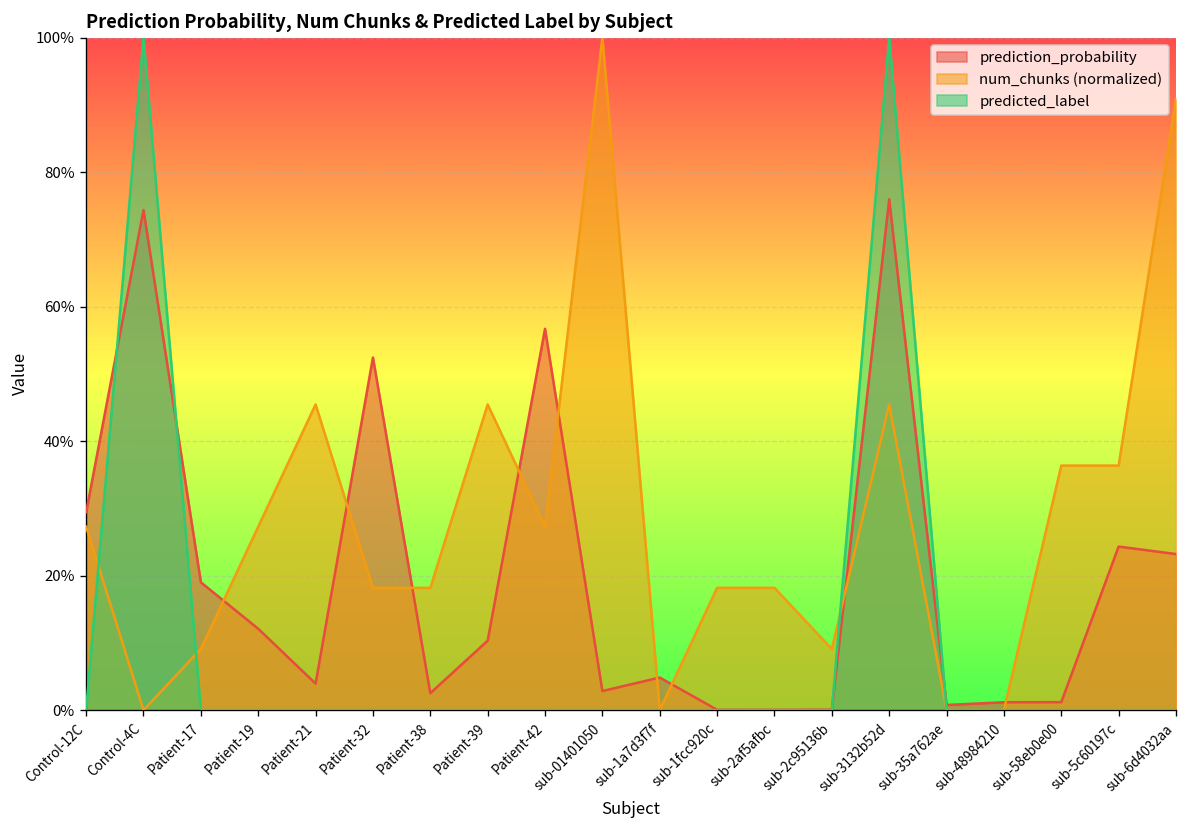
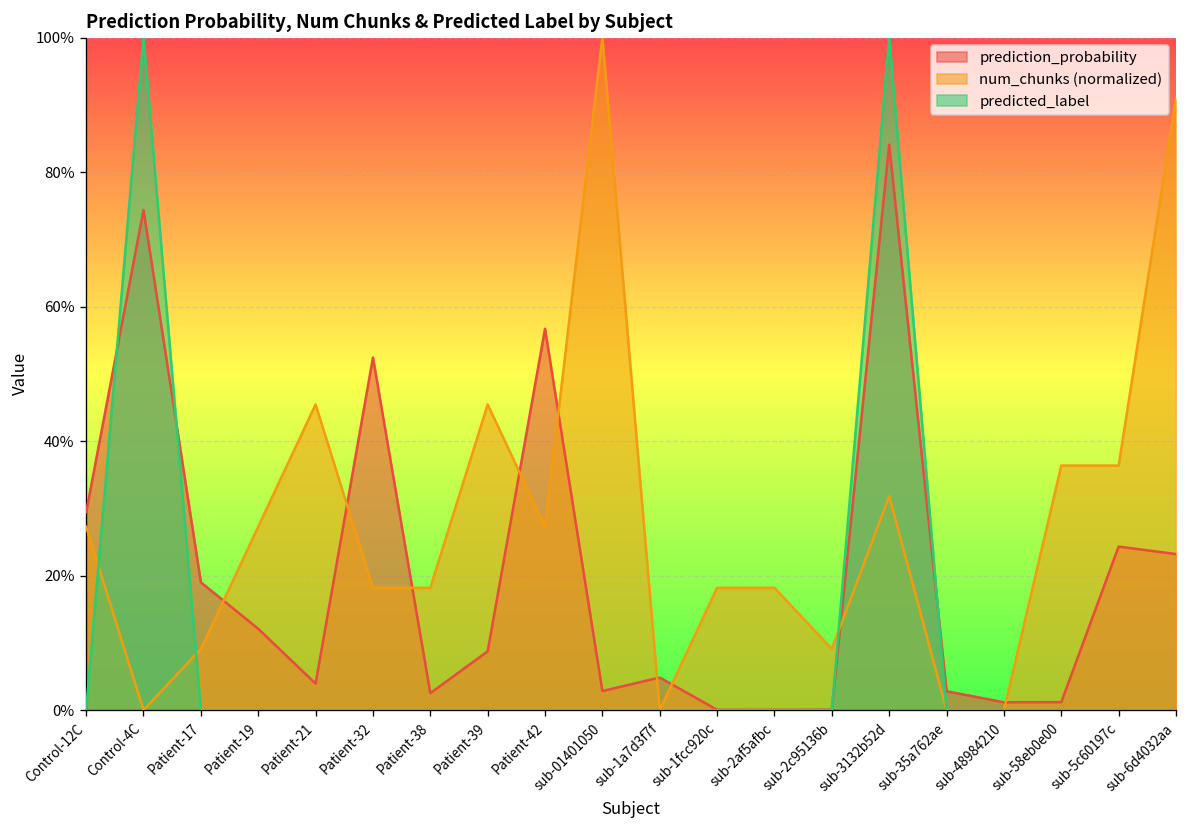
  {
    "prediction_probability": {
      "Control-12C": "29%",
      "Control-4C": "74%",
      "Patient-17": "19%",
      "Patient-19": "12%",
      "Patient-21": "4%",
      "Patient-32": "52%",
      "Patient-38": "3%",
-     "Patient-39": "10%",
+     "Patient-39": "9%",
      "Patient-42": "57%",
      "sub-01401050": "3%",
      "sub-1a7d3f7f": "5%",
-     "sub-3132b52d": "76%",
-     "sub-35a762ae": "1%",
+     "sub-3132b52d": "84%",
+     "sub-35a762ae": "3%",
      "sub-48984210": "1%",
      "sub-58eb0e00": "1%",
      "sub-5c60197c": "24%",
      "sub-6d4032aa": "23%"
    },
    "num_chunks (normalized)": {
      "Control-12C": "27%",
      "Control-4C": "0%",
      "Patient-17": "9%",
      "Patient-19": "27%",
      "Patient-21": "45%",
      "Patient-32": "18%",
      "Patient-38": "18%",
      "Patient-39": "45%",
      "Patient-42": "27%",
      "sub-01401050": "100%",
      "sub-1fcc920c": "18%",
      "sub-2af5afbc": "18%",
      "sub-2c95136b": "9%",
-     "sub-3132b52d": "45%",
+     "sub-3132b52d": "32%",
      "sub-58eb0e00": "36%",
      "sub-5c60197c": "36%",
      "sub-6d4032aa": "91%"
    },
    "predicted_label": {
      "Control-12C": "0%",
      "Control-4C": "100%",
      "Patient-17": "0%",
      "Patient-19": "0%",
      "Patient-21": "0%",
      "Patient-32": "0%",
      "Patient-38": "0%",
      "Patient-39": "0%",
      "Patient-42": "0%",
      "sub-01401050": "0%",
      "sub-3132b52d": "100%",
      "sub-58eb0e00": "0%",
      "sub-5c60197c": "0%",
      "sub-6d4032aa": "0%"
    }
  }
